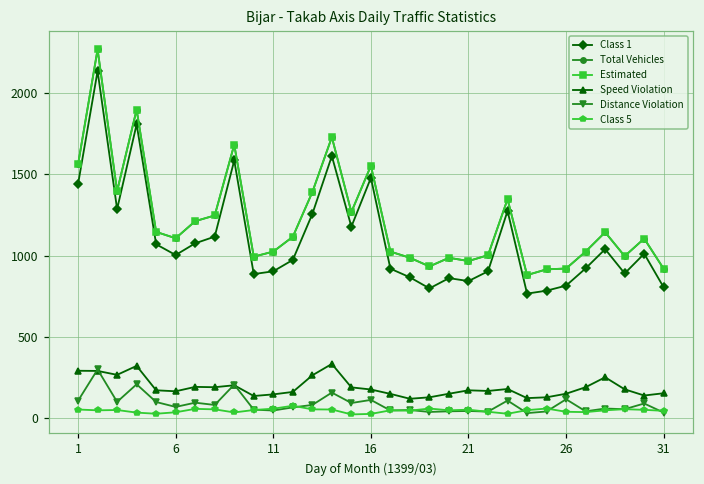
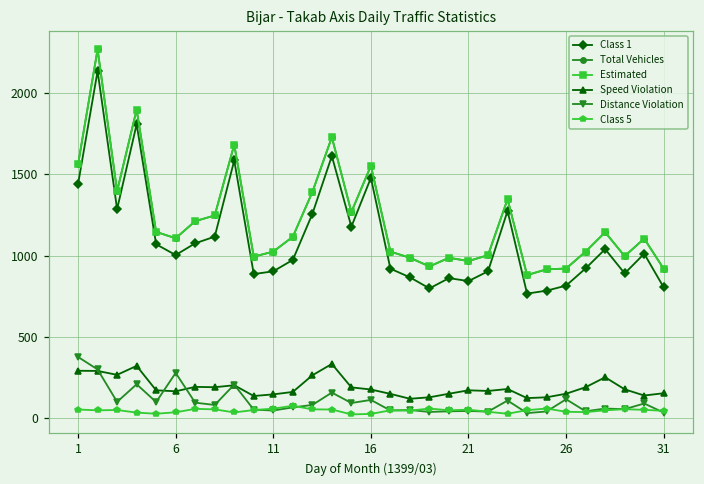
  {
    "Distance Violation": {
-     "1": 110,
-     "6": 70,
+     "1": 380,
+     "6": 280,
      "16": 110,
      "26": 120
    }
  }
